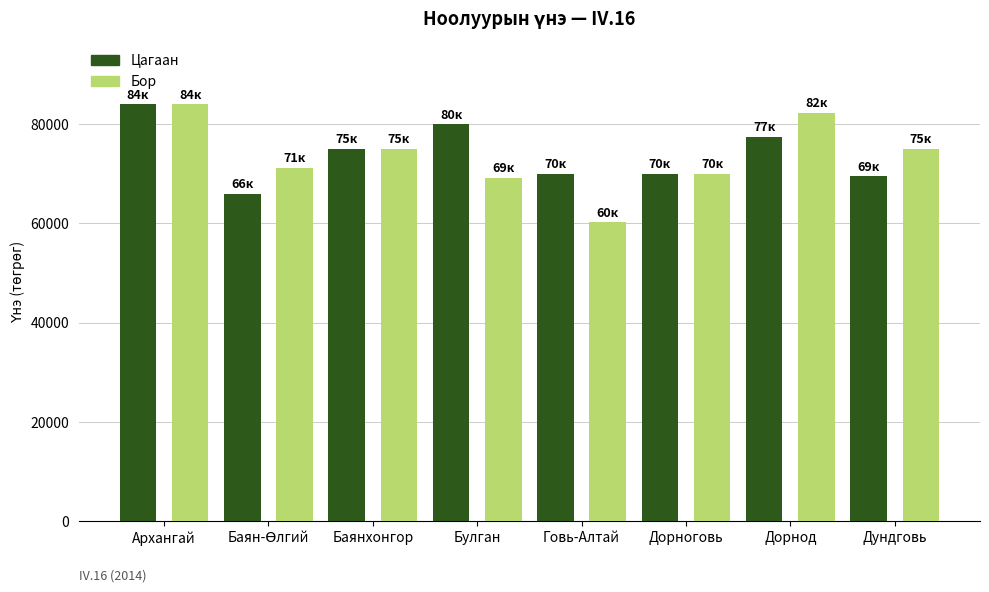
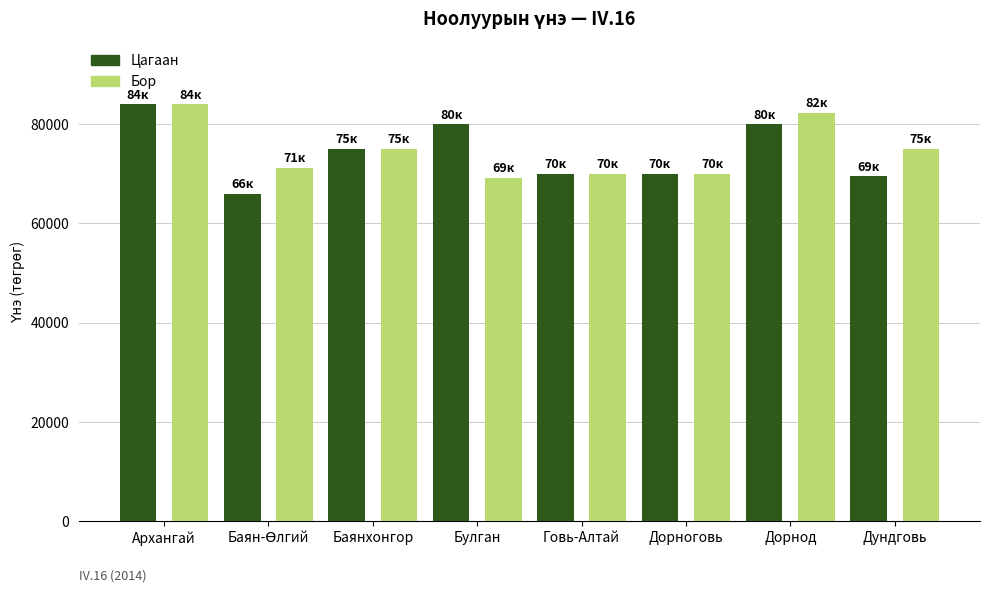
  {
    "Цагаан": {
-     "Дорнод": "77к"
+     "Дорнод": "80к"
    },
    "Бор": {
-     "Говь-Алтай": "60к"
+     "Говь-Алтай": "70к"
    }
  }
